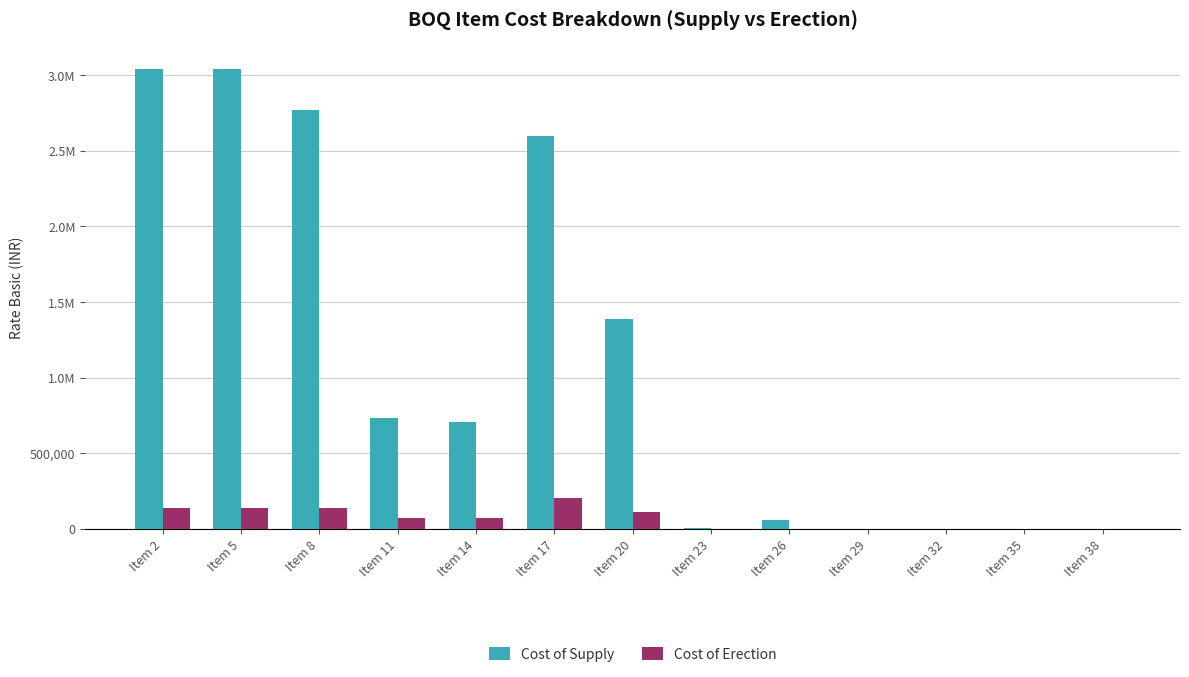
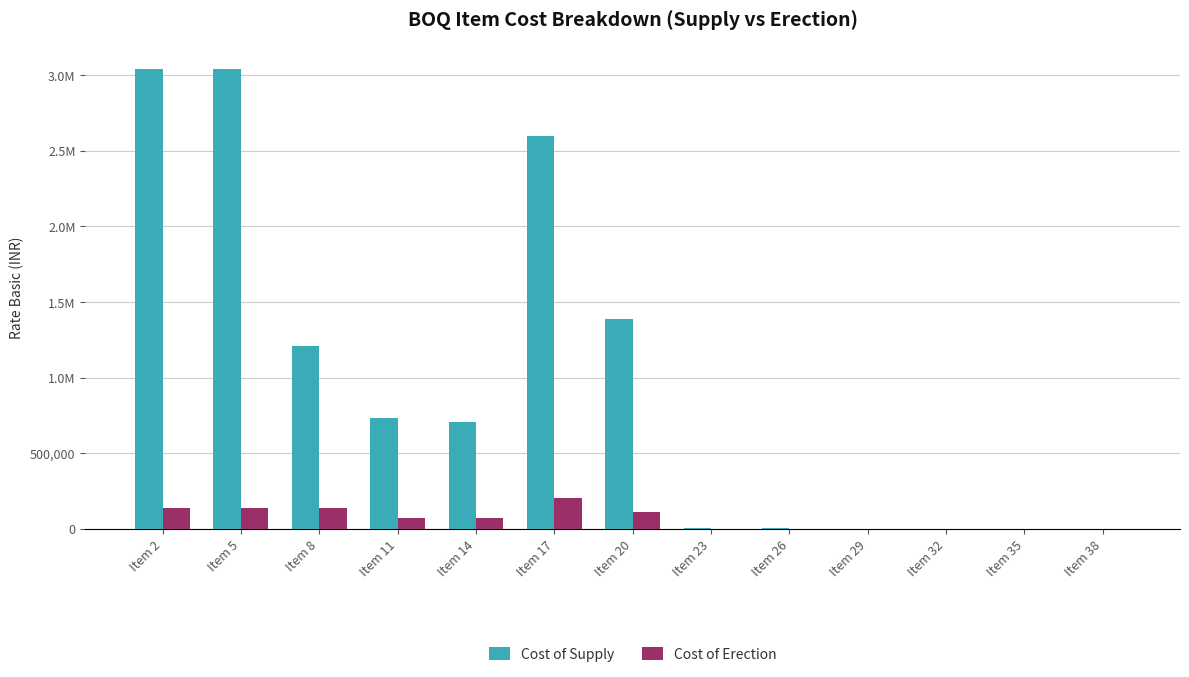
  {
    "Cost of Supply": {
      "Item 2": "3,040,000",
      "Item 5": "3,040,000",
-     "Item 8": "2,770,000",
+     "Item 8": "1,210,000",
      "Item 11": "730,000",
      "Item 14": "710,000",
      "Item 17": "2,600,000",
      "Item 20": "1,390,000",
-     "Item 26": "60,000"
+     "Item 26": "0"
    },
    "Cost of Erection": {
      "Item 2": "140,000",
      "Item 5": "140,000",
      "Item 8": "140,000",
      "Item 11": "70,000",
      "Item 14": "70,000",
      "Item 17": "200,000",
      "Item 20": "110,000"
    }
  }
